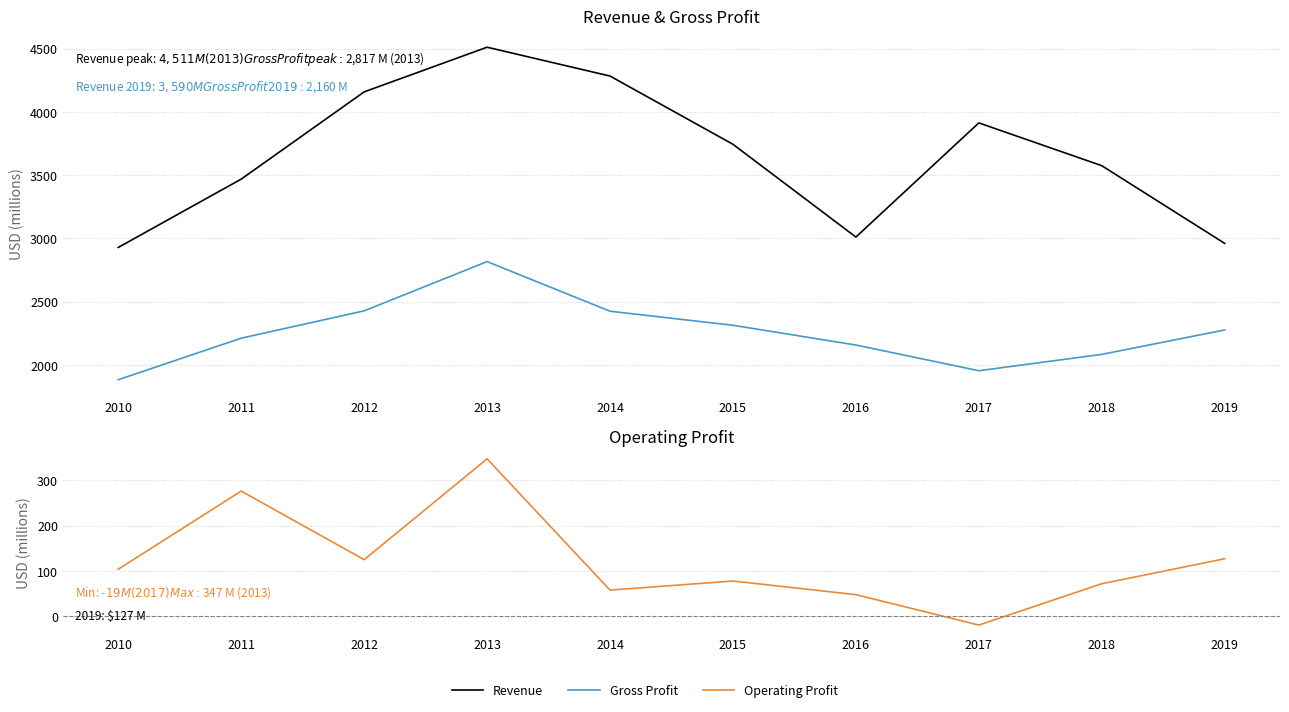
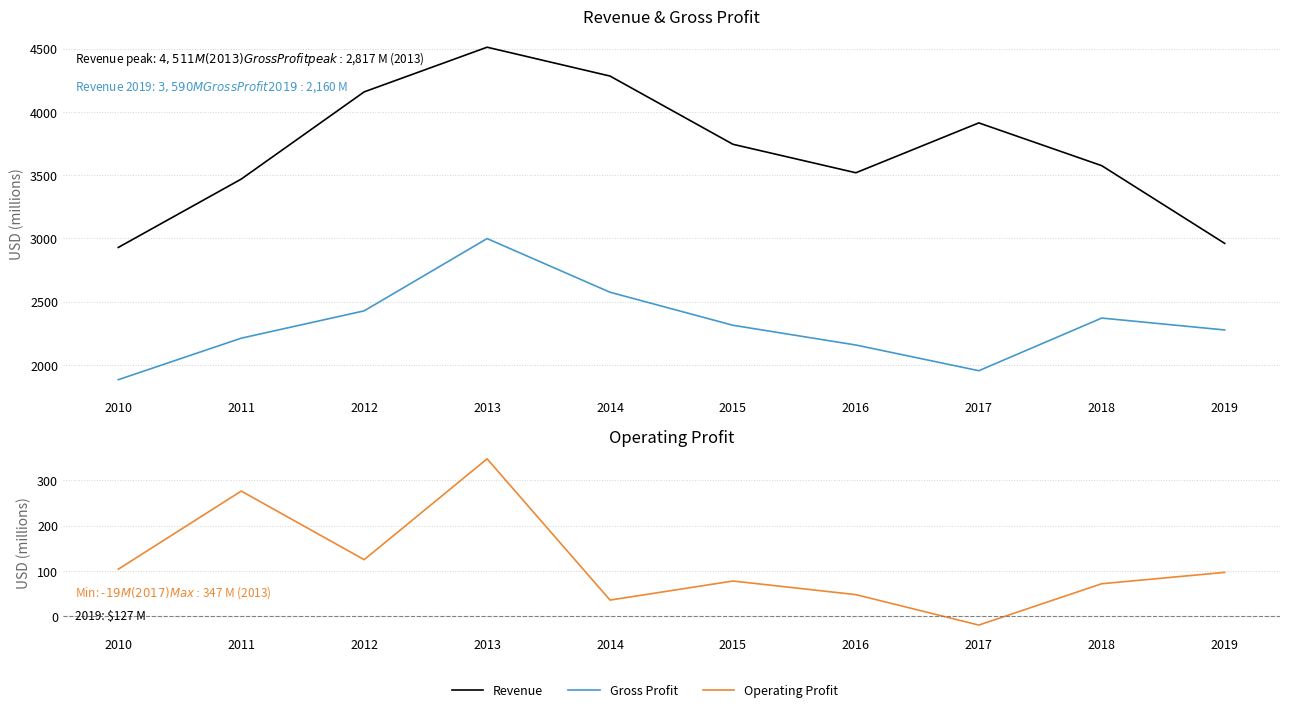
  {
    "Revenue & Gross Profit": {
      "Revenue": {
        "2010": 2930,
        "2011": 3470,
        "2012": 4160,
        "2013": 4510,
        "2014": 4280,
        "2015": 3740,
-       "2016": 3010,
+       "2016": 3520,
        "2017": 3910,
        "2018": 3580,
        "2019": 2960
      },
      "Gross Profit": {
        "2010": 1880,
        "2011": 2210,
        "2012": 2430,
-       "2013": 2820,
-       "2014": 2430,
+       "2013": 3000,
+       "2014": 2580,
        "2015": 2310,
        "2016": 2160,
        "2017": 1960,
-       "2018": 2080,
+       "2018": 2370,
        "2019": 2280
      }
    },
    "Operating Profit": {
      "2010": 100,
      "2011": 280,
      "2012": 130,
      "2013": 350,
-     "2014": 60,
+     "2014": 40,
      "2015": 80,
      "2016": 50,
      "2017": -20,
      "2018": 70,
-     "2019": 130
+     "2019": 100
    }
  }
